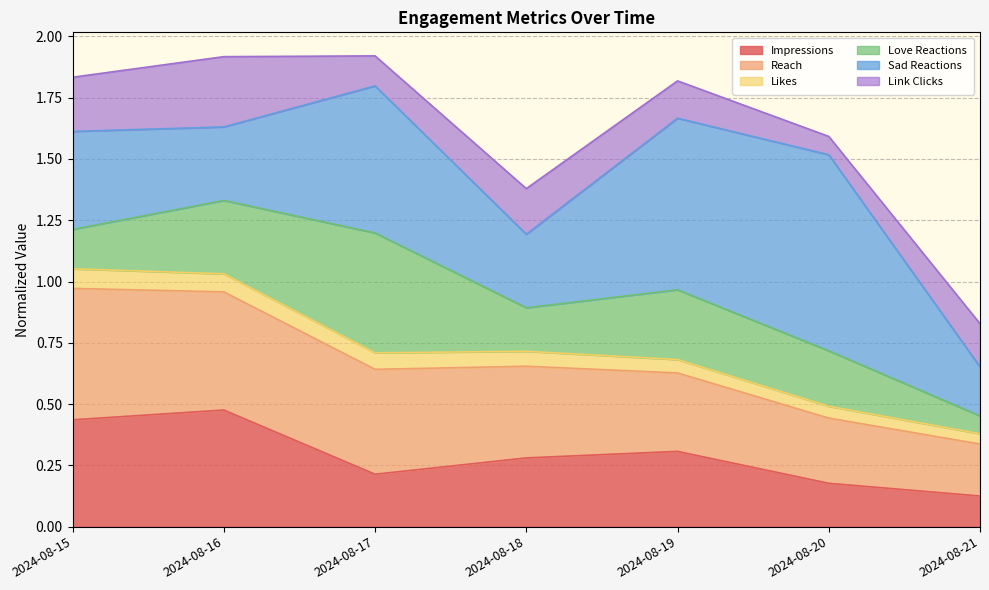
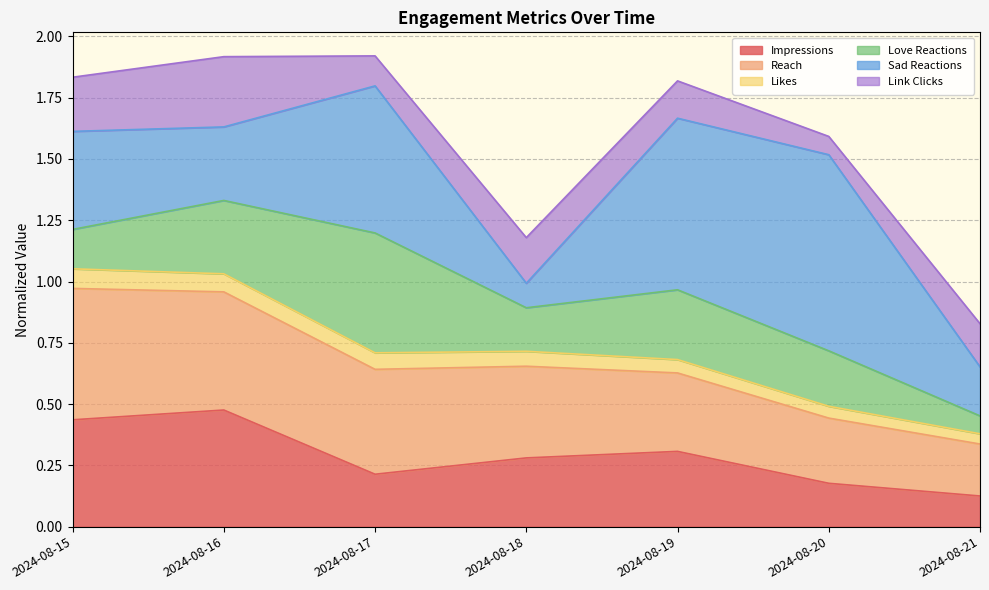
  {
    "Impressions": {
      "2024-08-15": 0.44,
      "2024-08-16": 0.48,
      "2024-08-17": 0.21,
      "2024-08-18": 0.28,
      "2024-08-19": 0.3,
      "2024-08-20": 0.18,
      "2024-08-21": 0.13
    },
    "Love Reactions": {
      "2024-08-15": 0.16,
      "2024-08-16": 0.3,
      "2024-08-17": 0.49,
      "2024-08-18": 0.18,
      "2024-08-19": 0.28,
      "2024-08-20": 0.23,
      "2024-08-21": 0.07
    },
    "Sad Reactions": {
      "2024-08-15": 0.4,
      "2024-08-16": 0.3,
      "2024-08-17": 0.6,
-     "2024-08-18": 0.3,
+     "2024-08-18": 0.1,
      "2024-08-19": 0.7,
      "2024-08-20": 0.8,
      "2024-08-21": 0.2
    },
    "Link Clicks": {
      "2024-08-15": 0.22,
      "2024-08-16": 0.29,
      "2024-08-17": 0.12,
      "2024-08-18": 0.19,
      "2024-08-19": 0.15,
      "2024-08-20": 0.07,
      "2024-08-21": 0.18
    }
  }
